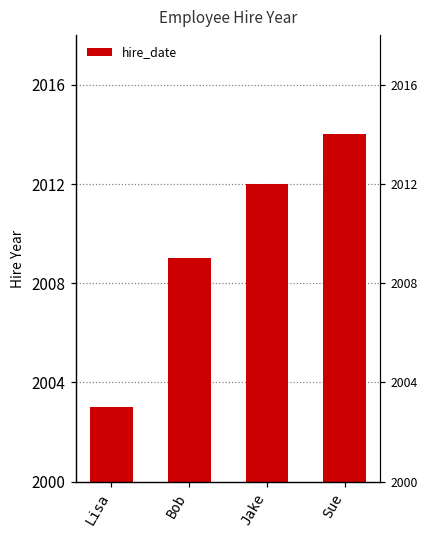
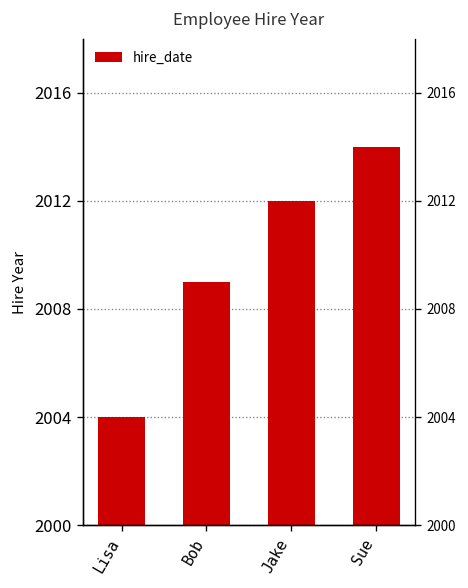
  {
-   "Lisa": 2003,
+   "Lisa": 2004,
    "Bob": 2009,
    "Jake": 2012,
    "Sue": 2014
  }
